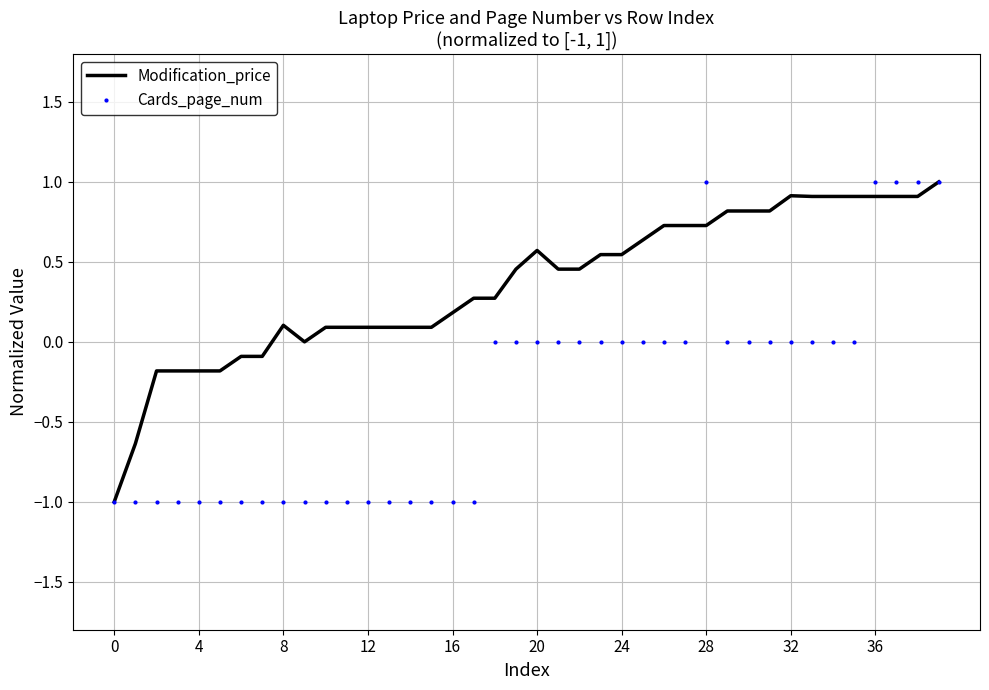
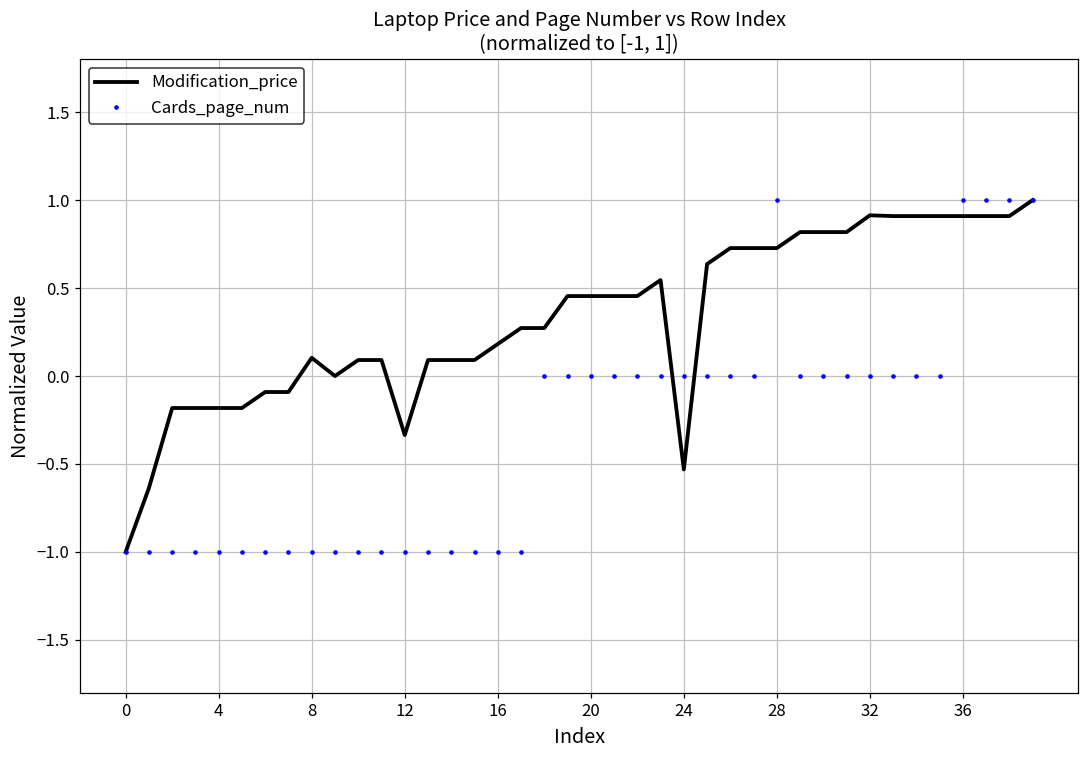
  {
    "Modification_price": {
      "4": -0.18,
      "8": 0.10,
-     "12": 0.09,
+     "12": -0.34,
      "16": 0.18,
-     "20": 0.57,
-     "24": 0.55,
+     "20": 0.45,
+     "24": -0.53,
      "28": 0.73,
      "32": 0.91,
      "36": 0.91
    },
    "Cards_page_num": {
      "4": -1.00,
      "8": -1.00,
      "12": -1.00,
      "16": -1.00,
      "20": 0.00,
      "24": 0.00,
      "28": 1.00,
      "32": 0.00,
      "36": 1.00
    }
  }
